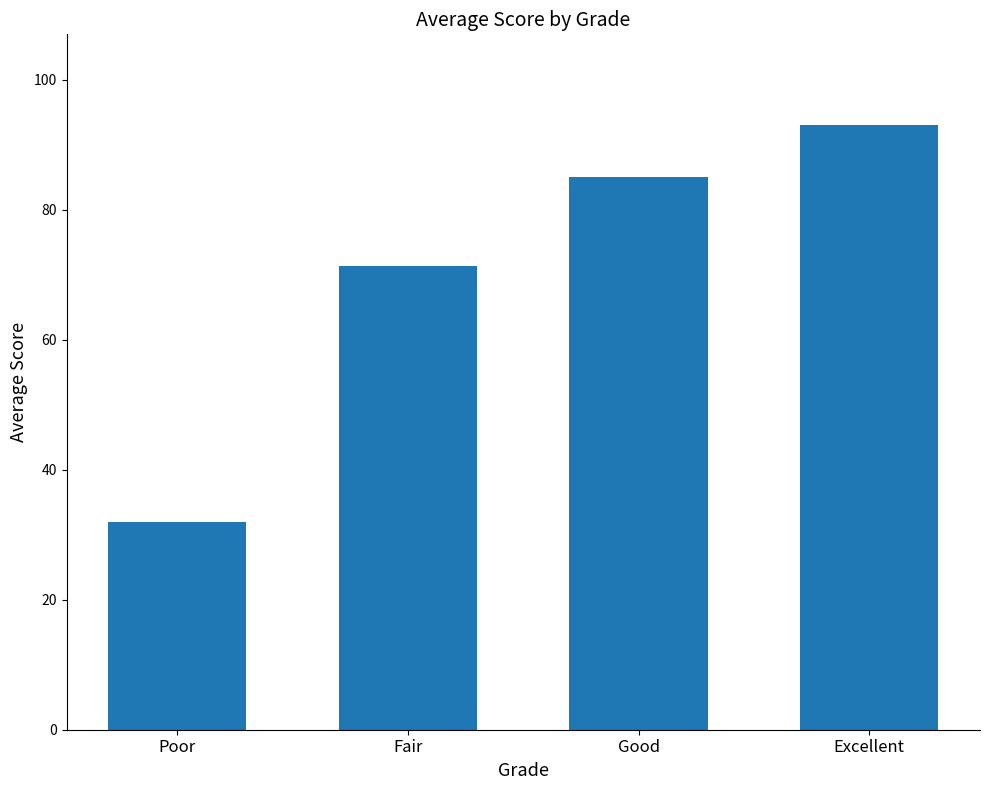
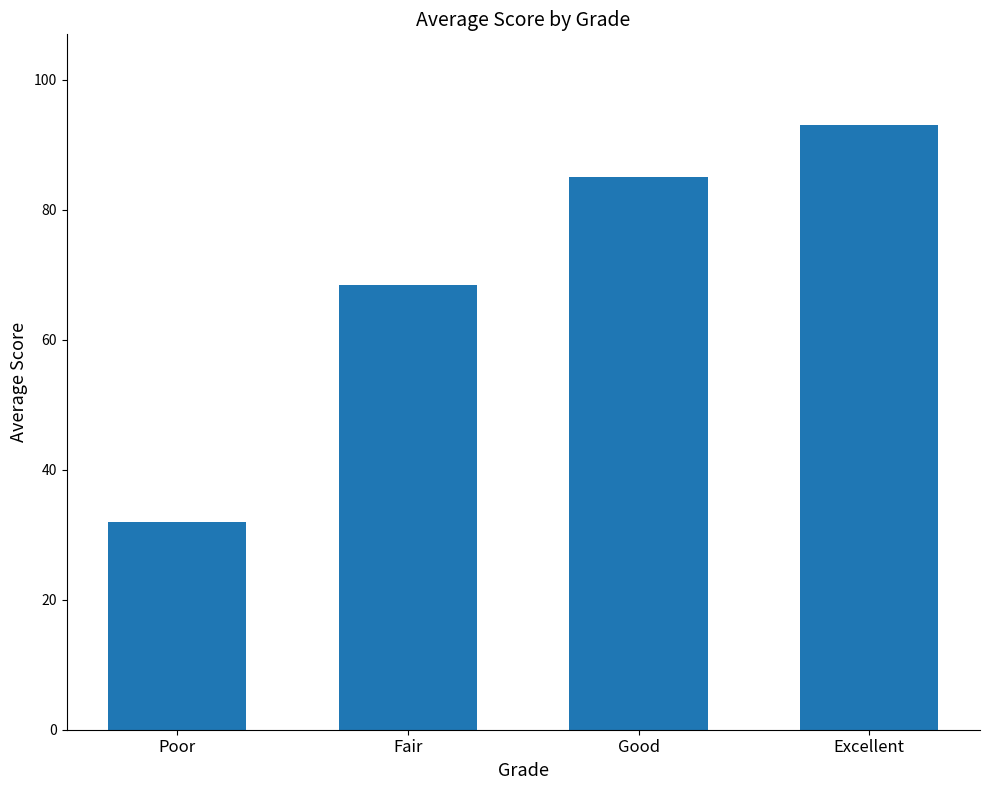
  {
    "Poor": 32,
-   "Fair": 71,
+   "Fair": 68,
    "Good": 85,
    "Excellent": 93
  }
